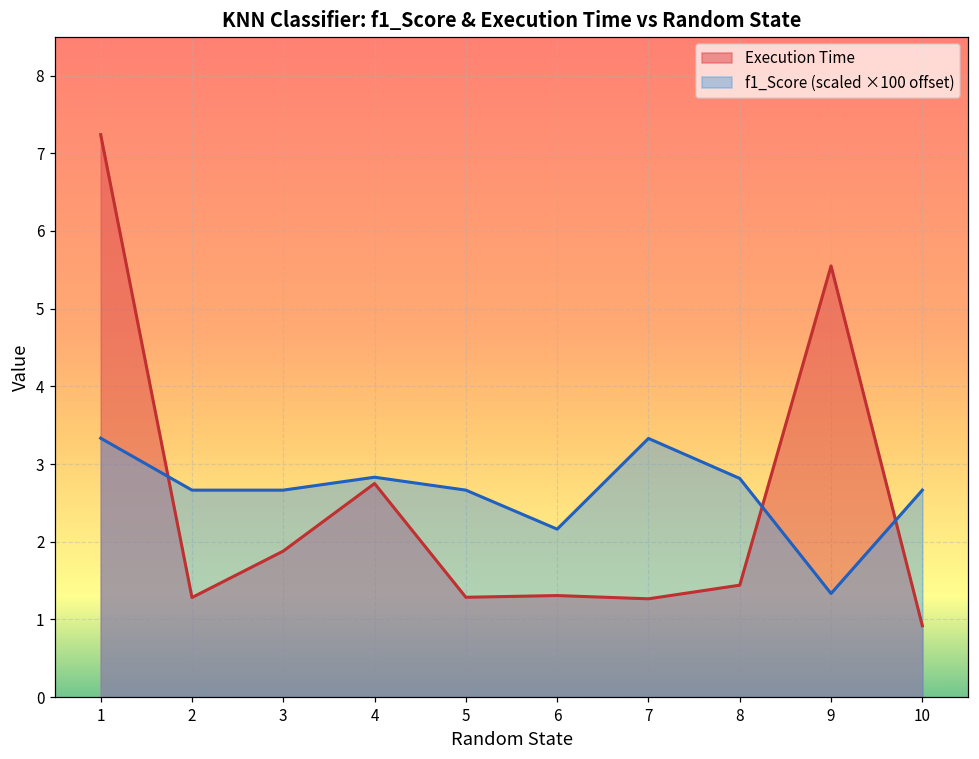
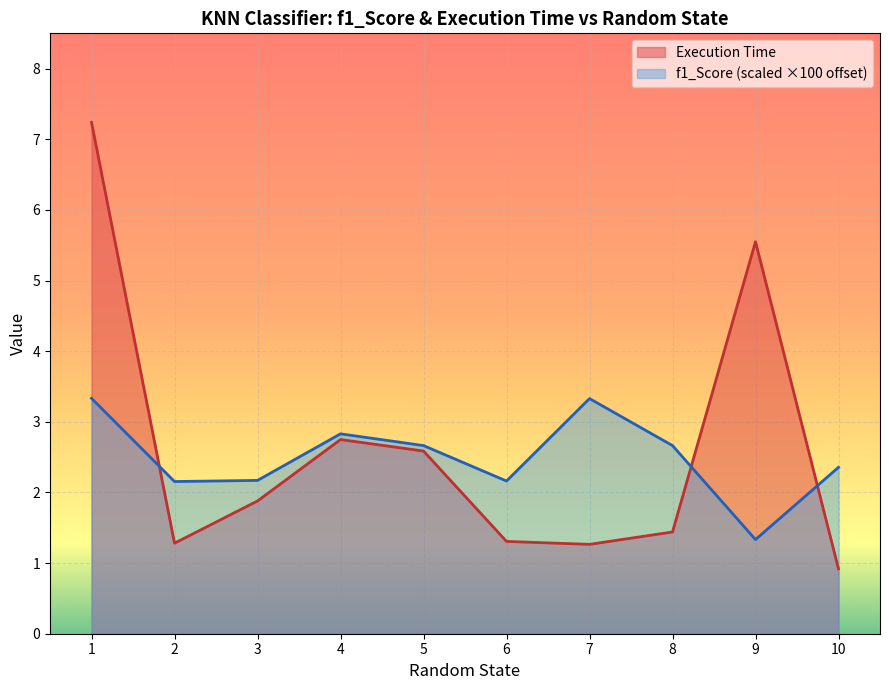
  {
    "Execution Time": {
      "1": 7.2,
      "2": 1.3,
      "3": 1.9,
      "4": 2.7,
-     "5": 1.3,
+     "5": 2.6,
      "6": 1.3,
      "7": 1.3,
      "8": 1.4,
      "9": 5.5,
      "10": 0.9
    },
    "f1_Score (scaled ×100 offset)": {
      "1": 3.3,
-     "2": 2.7,
-     "3": 2.7,
+     "2": 2.2,
+     "3": 2.2,
      "4": 2.8,
      "5": 2.7,
      "6": 2.2,
      "7": 3.3,
-     "8": 2.8,
+     "8": 2.7,
      "9": 1.3,
-     "10": 2.7
+     "10": 2.4
    }
  }
